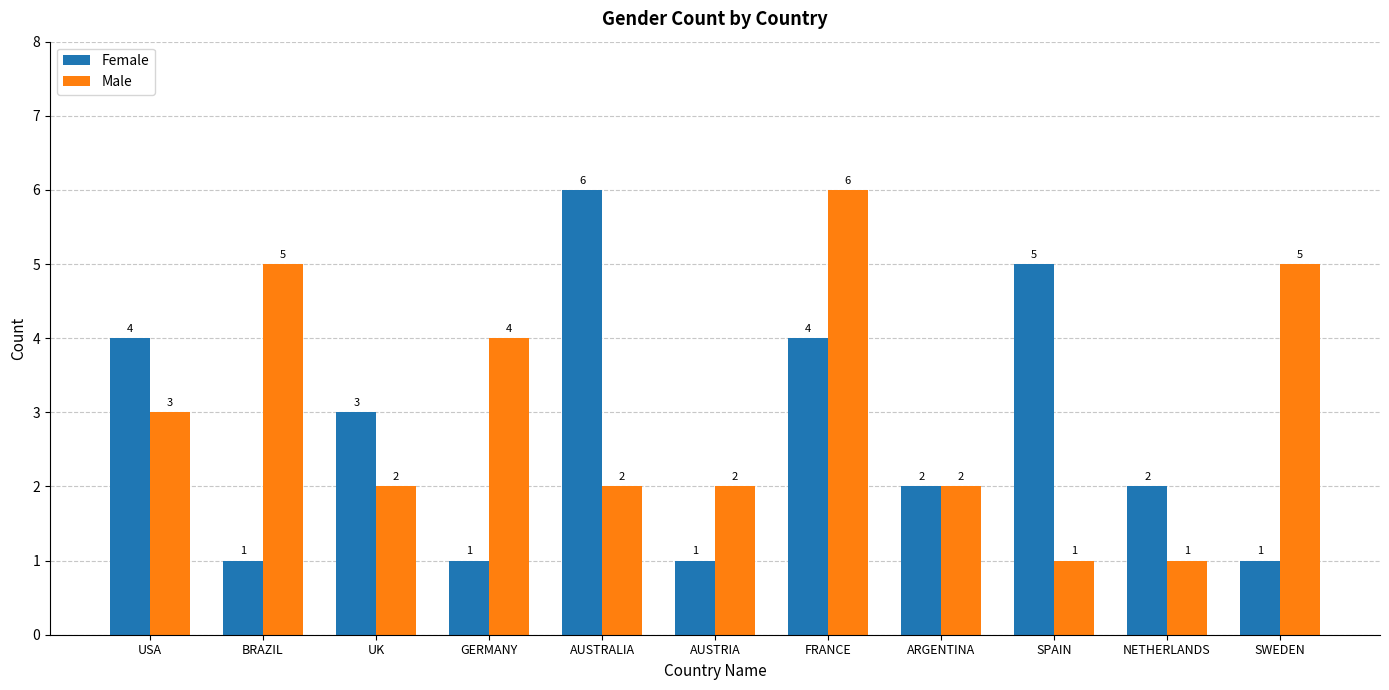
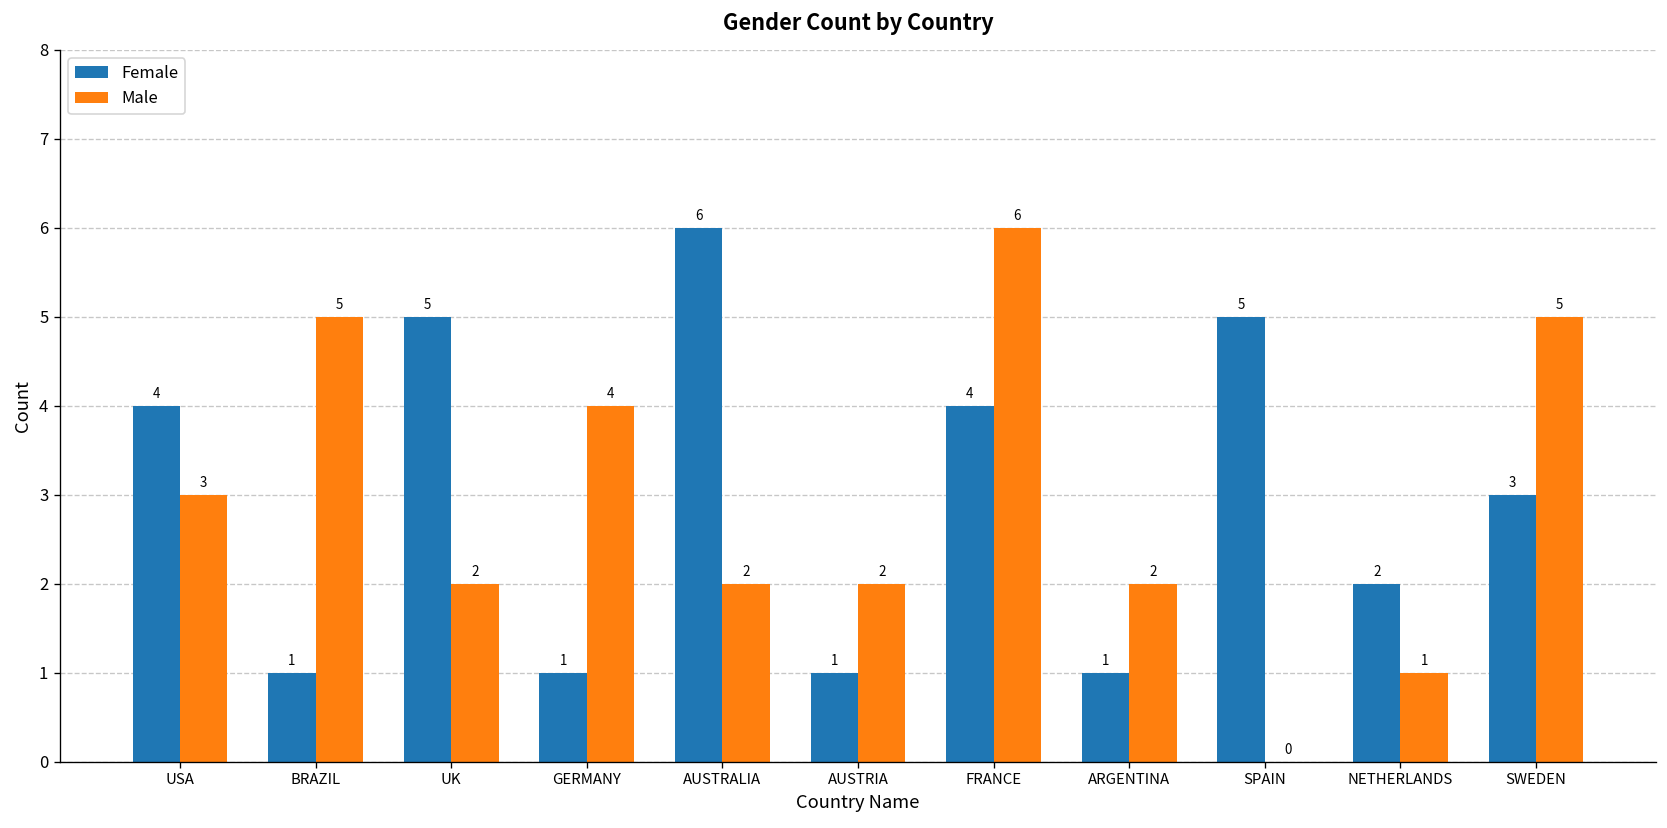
  {
    "Female": {
      "USA": 4,
      "BRAZIL": 1,
-     "UK": 3,
+     "UK": 5,
      "GERMANY": 1,
      "AUSTRALIA": 6,
      "AUSTRIA": 1,
      "FRANCE": 4,
-     "ARGENTINA": 2,
+     "ARGENTINA": 1,
      "SPAIN": 5,
      "NETHERLANDS": 2,
-     "SWEDEN": 1
+     "SWEDEN": 3
    },
    "Male": {
      "USA": 3,
      "BRAZIL": 5,
      "UK": 2,
      "GERMANY": 4,
      "AUSTRALIA": 2,
      "AUSTRIA": 2,
      "FRANCE": 6,
      "ARGENTINA": 2,
-     "SPAIN": 1,
+     "SPAIN": 0,
      "NETHERLANDS": 1,
      "SWEDEN": 5
    }
  }
